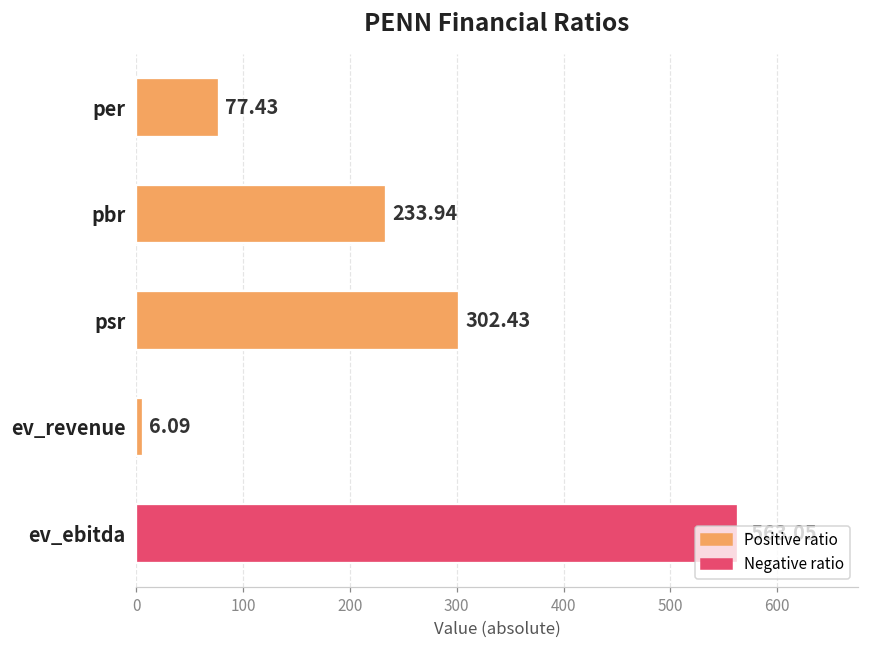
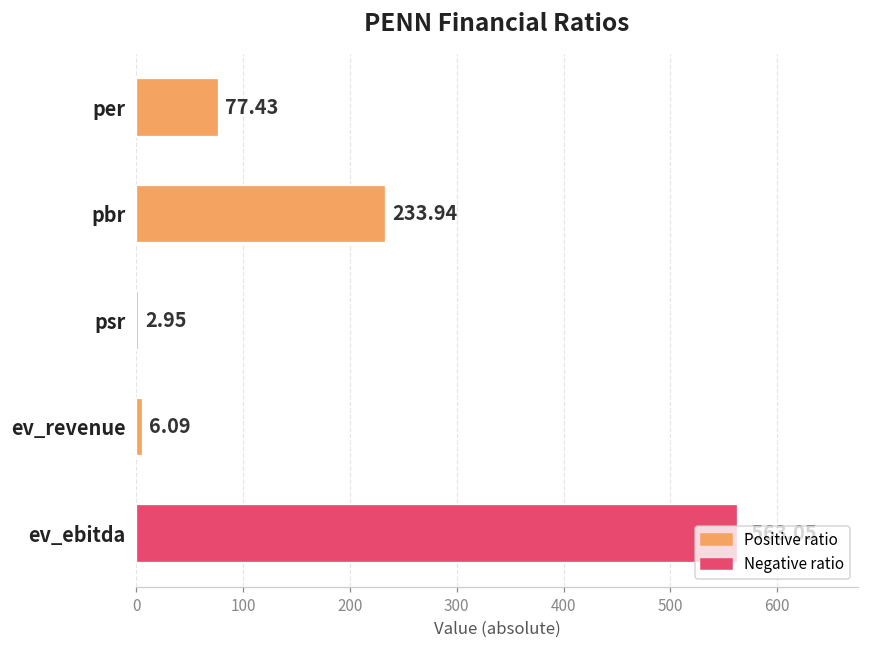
  {
    "per": 77.43,
    "pbr": 233.94,
-   "psr": 302.43,
+   "psr": 2.95,
    "ev_revenue": 6.09
  }
